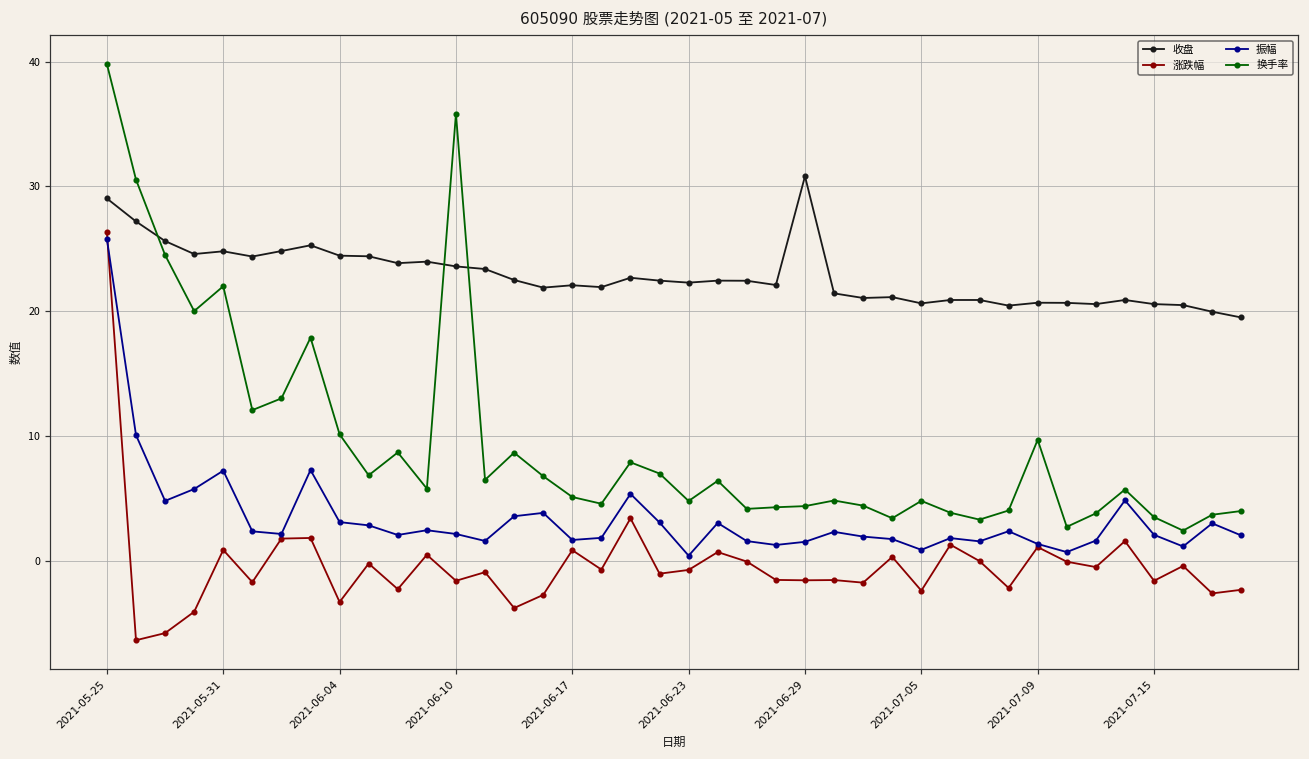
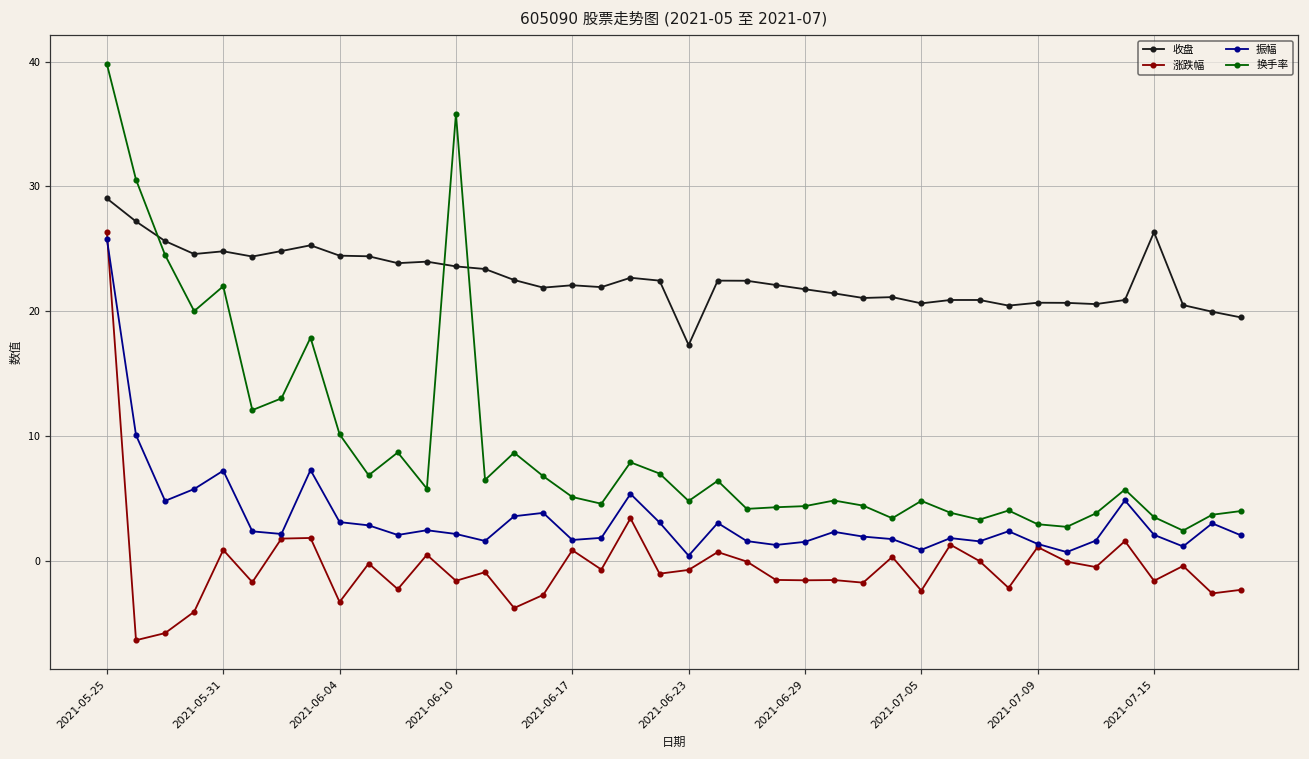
  {
    "收盘": {
      "2021-05-25": 29.0,
      "2021-05-31": 24.8,
      "2021-06-04": 24.5,
      "2021-06-10": 23.6,
      "2021-06-17": 22.1,
-     "2021-06-23": 22.3,
-     "2021-06-29": 30.8,
+     "2021-06-23": 17.3,
+     "2021-06-29": 21.8,
      "2021-07-05": 20.6,
      "2021-07-09": 20.7,
-     "2021-07-15": 20.6
+     "2021-07-15": 26.3
    },
    "涨跌幅": {
      "2021-05-25": 26.3,
      "2021-05-31": 0.9,
      "2021-06-04": -3.3,
      "2021-06-10": -1.6,
      "2021-06-17": 0.9,
      "2021-06-23": -0.7,
      "2021-06-29": -1.5,
      "2021-07-05": -2.4,
      "2021-07-09": 1.1,
      "2021-07-15": -1.6
    },
    "振幅": {
      "2021-05-25": 25.8,
      "2021-05-31": 7.2,
      "2021-06-04": 3.1,
      "2021-06-10": 2.2,
      "2021-06-17": 1.7,
      "2021-06-23": 0.4,
      "2021-06-29": 1.5,
      "2021-07-05": 0.9,
      "2021-07-09": 1.4,
      "2021-07-15": 2.1
    },
    "换手率": {
      "2021-05-25": 39.8,
      "2021-05-31": 22.0,
      "2021-06-04": 10.2,
      "2021-06-10": 35.8,
      "2021-06-17": 5.1,
      "2021-06-23": 4.8,
      "2021-06-29": 4.4,
      "2021-07-05": 4.8,
-     "2021-07-09": 9.7,
+     "2021-07-09": 3.0,
      "2021-07-15": 3.5
    }
  }
